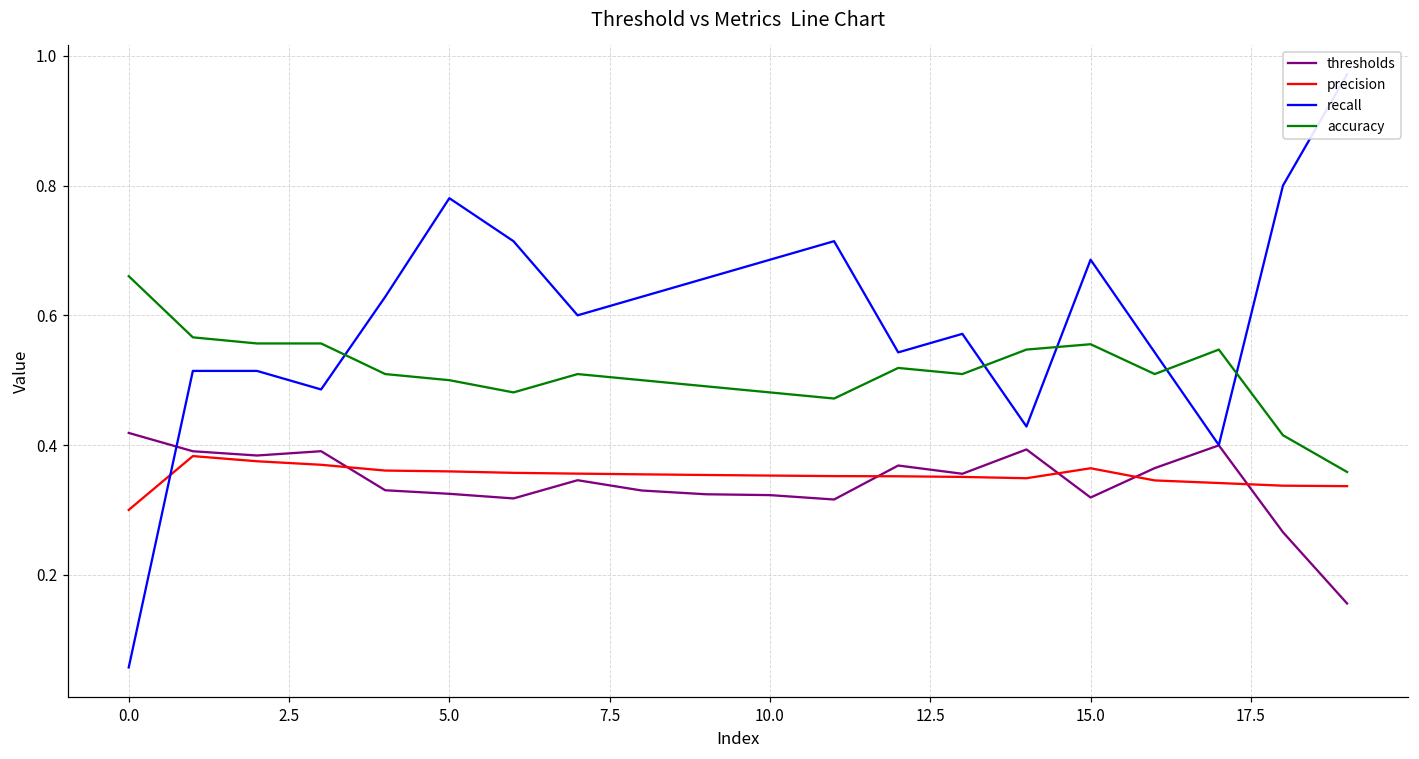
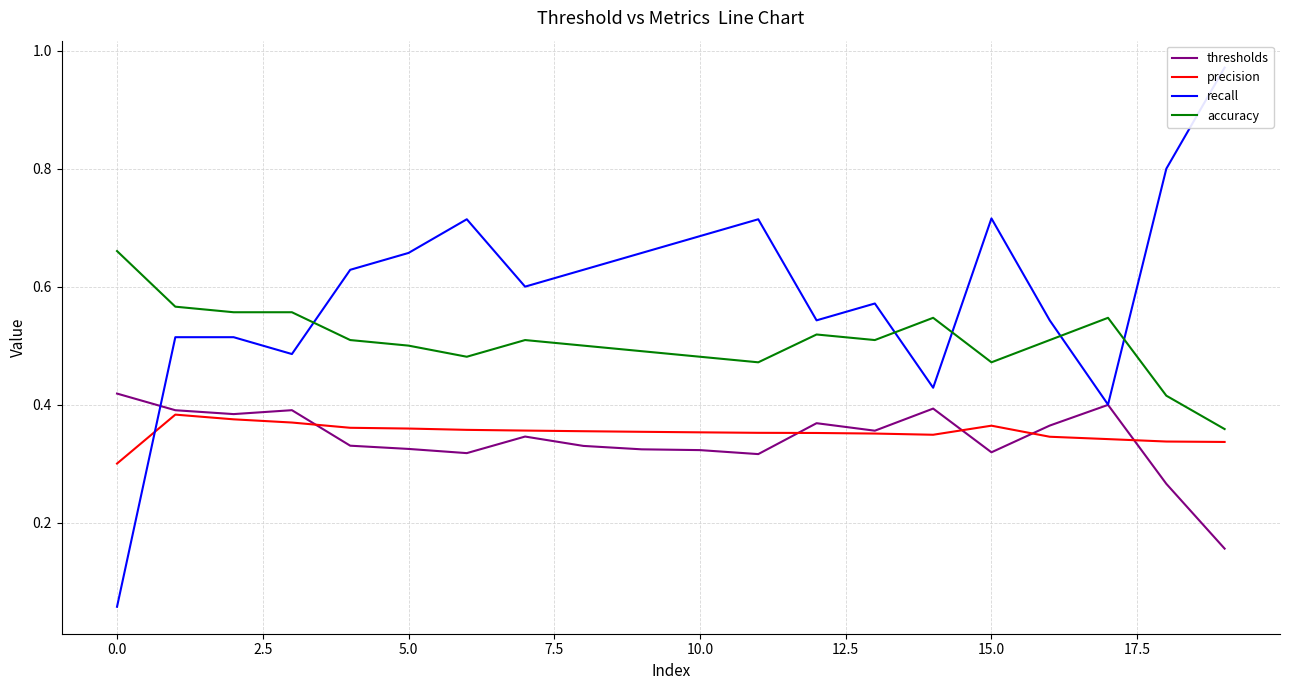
  {
    "thresholds": {
      "0.0": 0.42,
      "5.0": 0.32,
      "10.0": 0.32,
      "15.0": 0.32
    },
    "precision": {
      "0.0": 0.30,
      "5.0": 0.36,
      "10.0": 0.35,
      "15.0": 0.36
    },
    "recall": {
      "0.0": 0.06,
-     "5.0": 0.78,
+     "5.0": 0.66,
      "10.0": 0.69,
-     "15.0": 0.69
+     "15.0": 0.72
    },
    "accuracy": {
      "0.0": 0.66,
      "5.0": 0.50,
      "10.0": 0.48,
-     "15.0": 0.56
+     "15.0": 0.47
    }
  }
